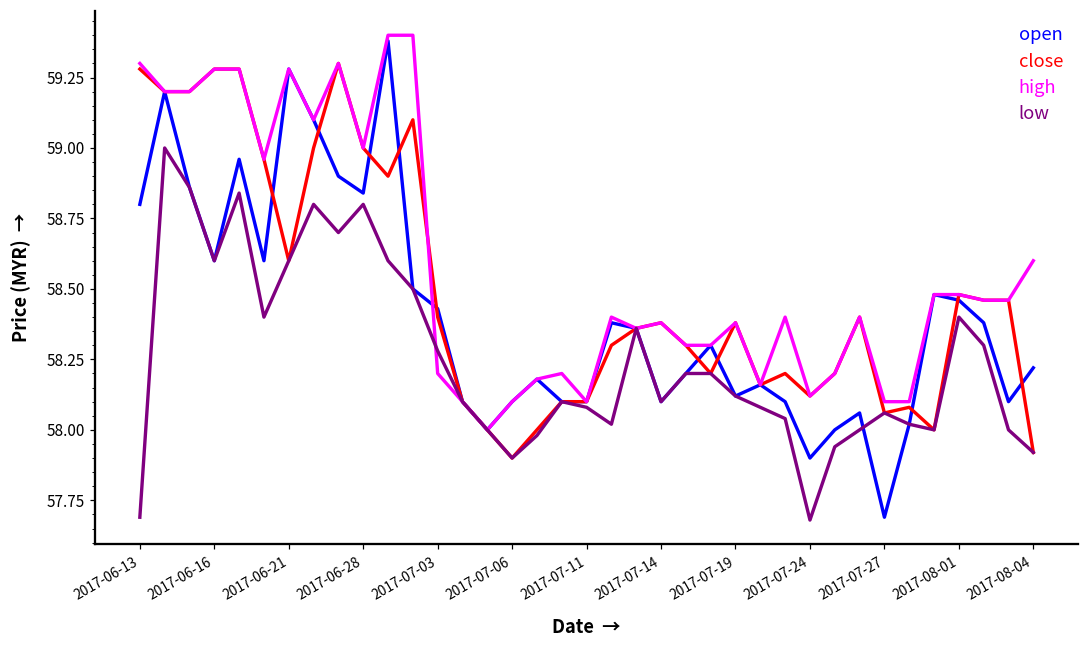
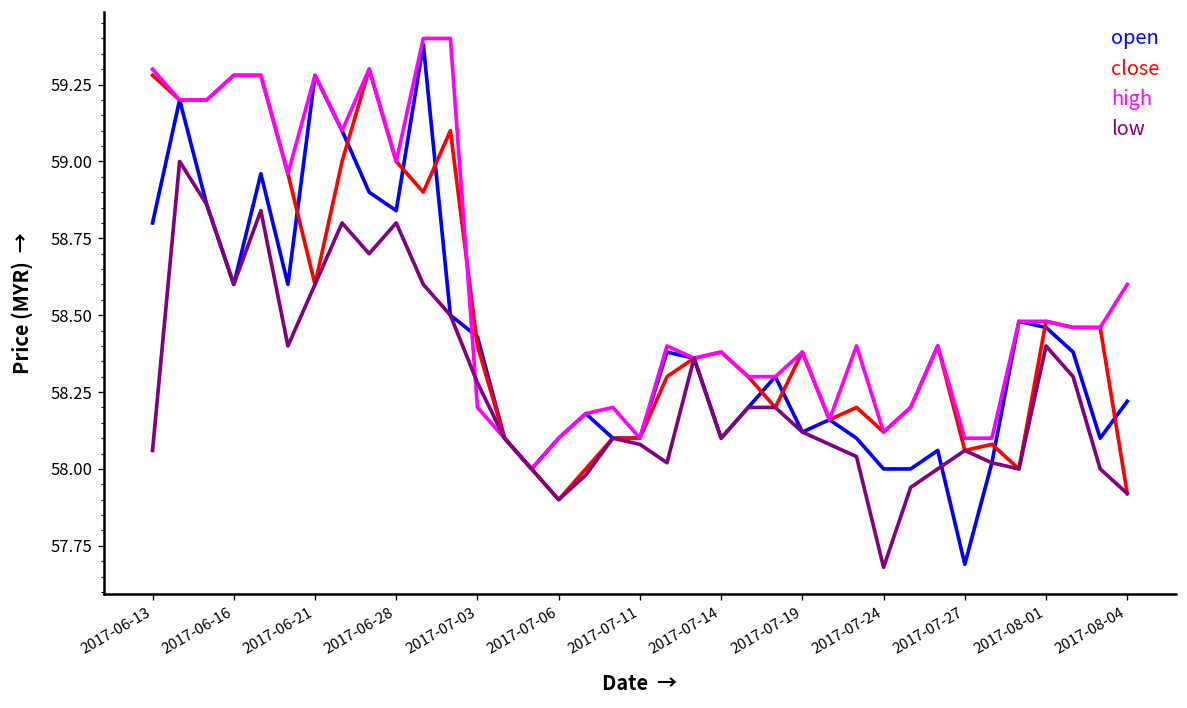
  {
    "open": {
      "2017-06-13": 58.8,
      "2017-06-28": 58.84,
      "2017-07-03": 58.43,
-     "2017-07-24": 57.9,
+     "2017-07-24": 58.0,
      "2017-07-27": 57.69,
      "2017-08-01": 58.46,
      "2017-08-04": 58.22
    },
    "close": {
      "2017-06-13": 59.28,
      "2017-07-03": 58.40
    },
    "high": {
      "2017-06-13": 59.30,
      "2017-07-03": 58.20,
      "2017-07-27": 58.10,
      "2017-08-04": 58.60
    },
    "low": {
-     "2017-06-13": 57.69,
+     "2017-06-13": 58.06,
      "2017-06-28": 58.80,
      "2017-07-03": 58.28,
      "2017-07-11": 58.08,
      "2017-07-24": 57.68,
      "2017-08-01": 58.40
    }
  }
